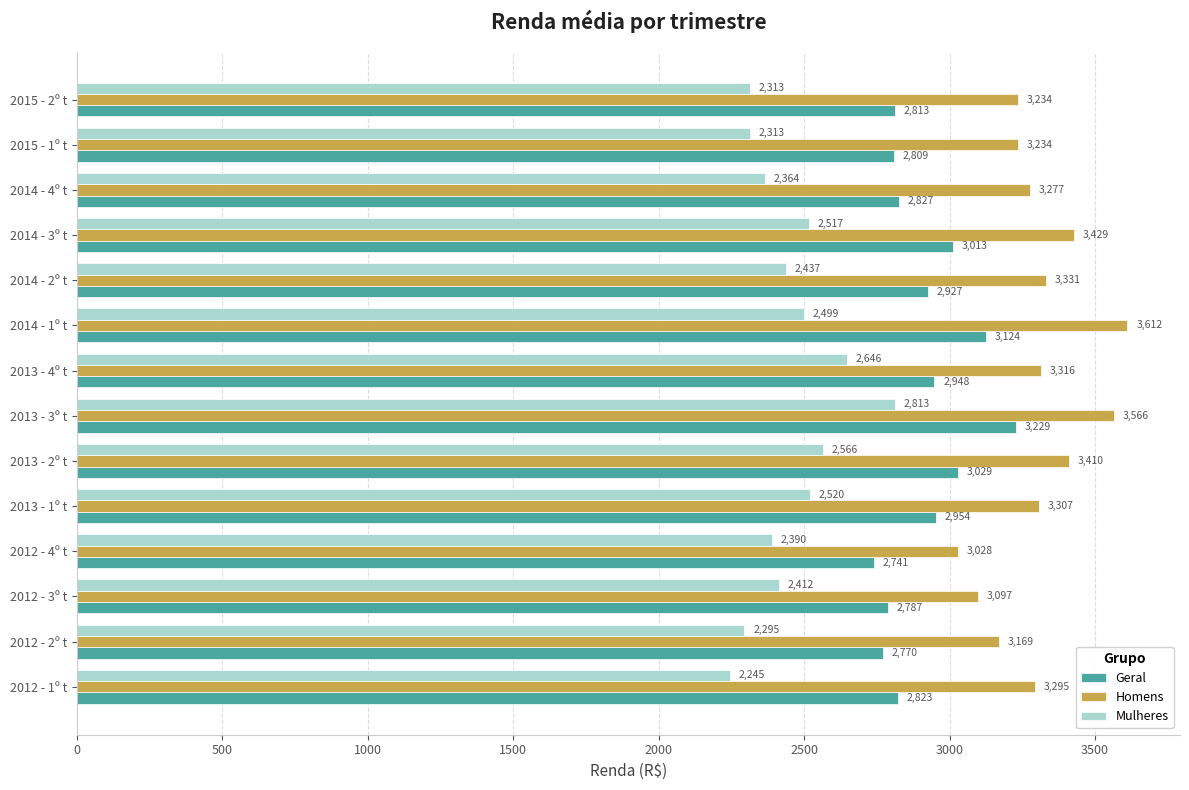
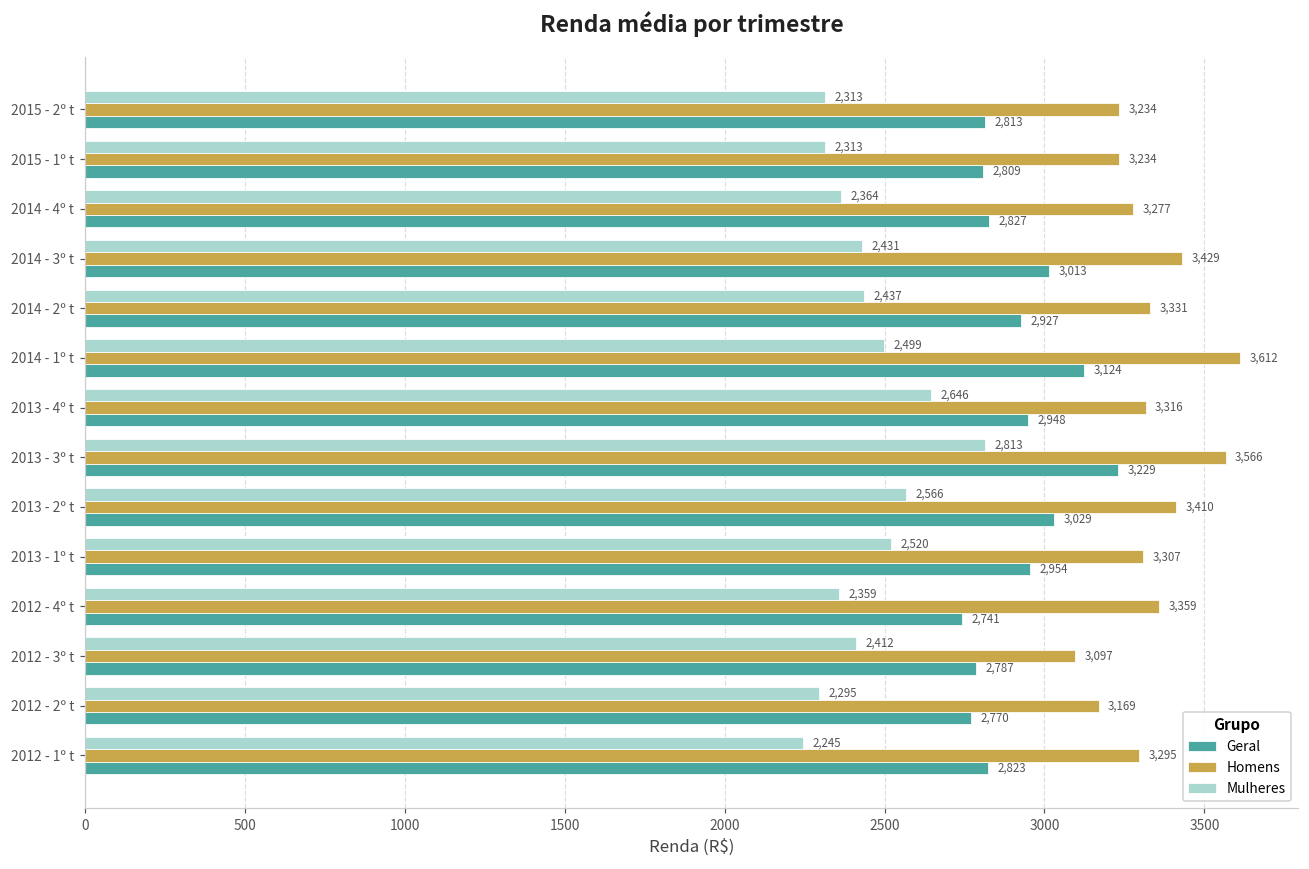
  {
    "Geral": {
      "2015 - 2º t": "2,813",
      "2015 - 1º t": "2,809",
      "2014 - 4º t": "2,827",
      "2014 - 3º t": "3,013",
      "2014 - 2º t": "2,927",
      "2014 - 1º t": "3,124",
      "2013 - 4º t": "2,948",
      "2013 - 3º t": "3,229",
      "2013 - 2º t": "3,029",
      "2013 - 1º t": "2,954",
      "2012 - 4º t": "2,741",
      "2012 - 3º t": "2,787",
      "2012 - 2º t": "2,770",
      "2012 - 1º t": "2,823"
    },
    "Homens": {
      "2015 - 2º t": "3,234",
      "2015 - 1º t": "3,234",
      "2014 - 4º t": "3,277",
      "2014 - 3º t": "3,429",
      "2014 - 2º t": "3,331",
      "2014 - 1º t": "3,612",
      "2013 - 4º t": "3,316",
      "2013 - 3º t": "3,566",
      "2013 - 2º t": "3,410",
      "2013 - 1º t": "3,307",
-     "2012 - 4º t": "3,028",
+     "2012 - 4º t": "3,359",
      "2012 - 3º t": "3,097",
      "2012 - 2º t": "3,169",
      "2012 - 1º t": "3,295"
    },
    "Mulheres": {
      "2015 - 2º t": "2,313",
      "2015 - 1º t": "2,313",
      "2014 - 4º t": "2,364",
-     "2014 - 3º t": "2,517",
+     "2014 - 3º t": "2,431",
      "2014 - 2º t": "2,437",
      "2014 - 1º t": "2,499",
      "2013 - 4º t": "2,646",
      "2013 - 3º t": "2,813",
      "2013 - 2º t": "2,566",
      "2013 - 1º t": "2,520",
-     "2012 - 4º t": "2,390",
+     "2012 - 4º t": "2,359",
      "2012 - 3º t": "2,412",
      "2012 - 2º t": "2,295",
      "2012 - 1º t": "2,245"
    }
  }
